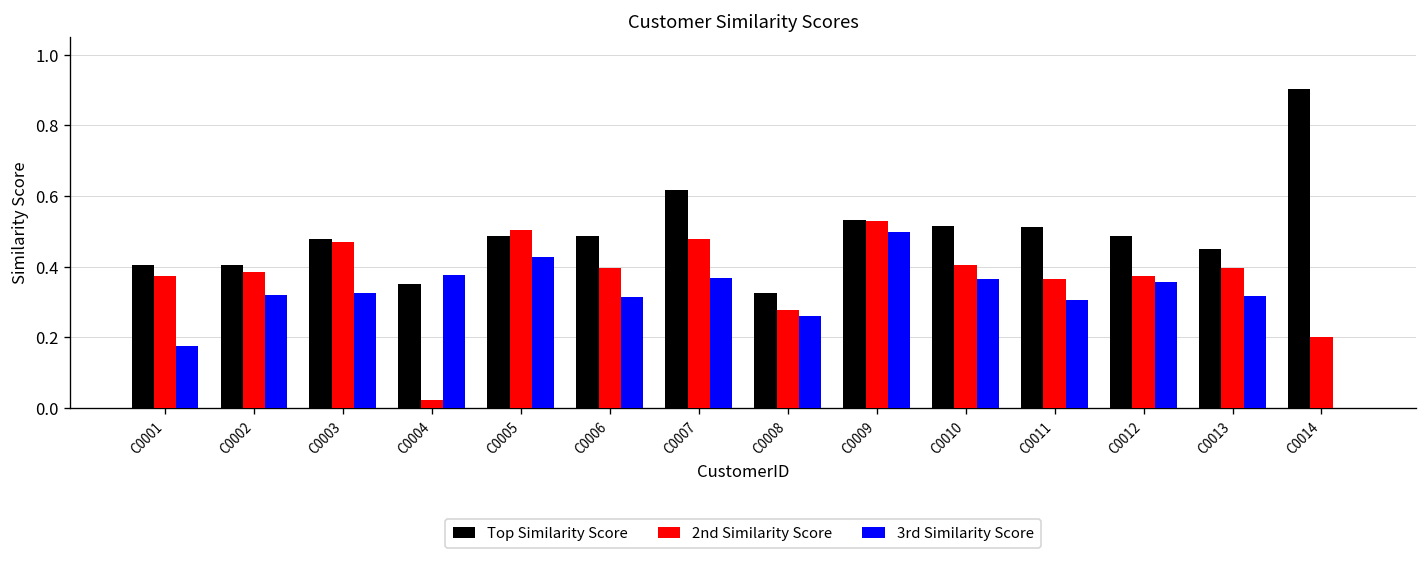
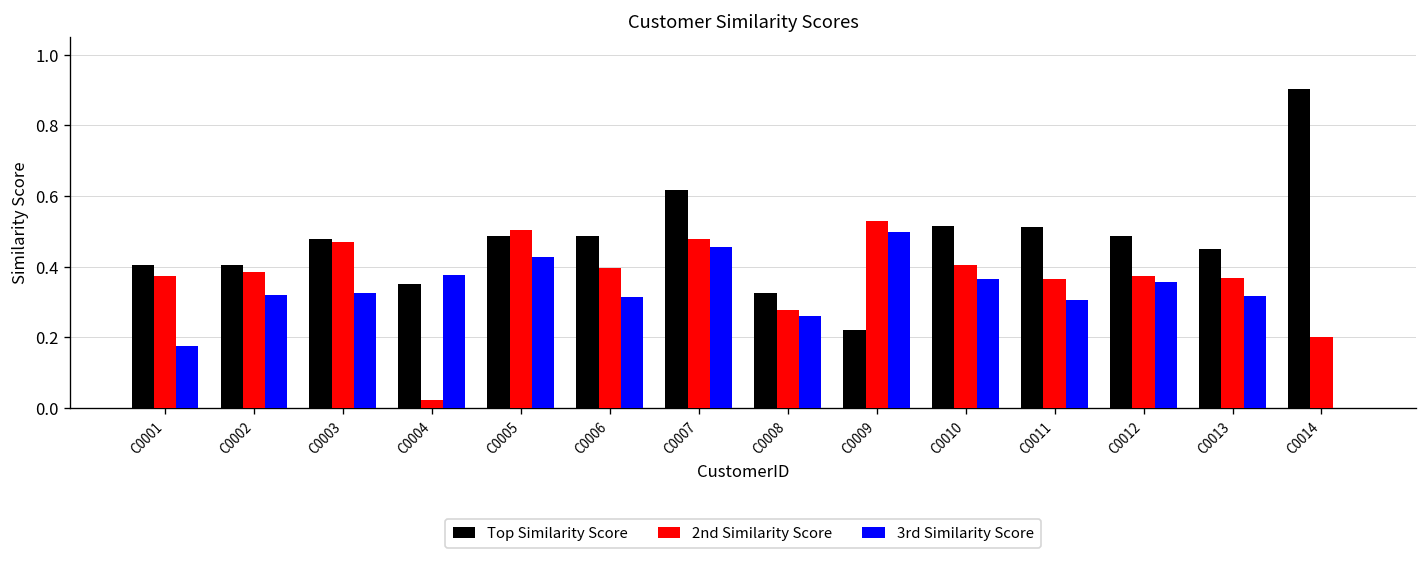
  {
    "Top Similarity Score": {
      "C0001": 0.40,
      "C0002": 0.40,
      "C0003": 0.48,
      "C0004": 0.35,
      "C0005": 0.49,
      "C0006": 0.49,
      "C0007": 0.62,
      "C0008": 0.33,
-     "C0009": 0.53,
+     "C0009": 0.22,
      "C0010": 0.52,
      "C0011": 0.51,
      "C0012": 0.49,
      "C0013": 0.45,
      "C0014": 0.90
    },
    "2nd Similarity Score": {
      "C0001": 0.37,
      "C0002": 0.38,
      "C0003": 0.47,
      "C0004": 0.02,
      "C0005": 0.50,
      "C0006": 0.40,
      "C0007": 0.48,
      "C0008": 0.28,
      "C0009": 0.53,
      "C0010": 0.41,
      "C0011": 0.37,
      "C0012": 0.38,
-     "C0013": 0.40,
+     "C0013": 0.37,
      "C0014": 0.20
    },
    "3rd Similarity Score": {
      "C0001": 0.17,
      "C0002": 0.32,
      "C0003": 0.32,
      "C0004": 0.38,
      "C0005": 0.43,
      "C0006": 0.31,
-     "C0007": 0.37,
+     "C0007": 0.46,
      "C0008": 0.26,
      "C0009": 0.50,
      "C0010": 0.37,
      "C0011": 0.30,
      "C0012": 0.36,
      "C0013": 0.32,
      "C0014": 0.00
    }
  }
